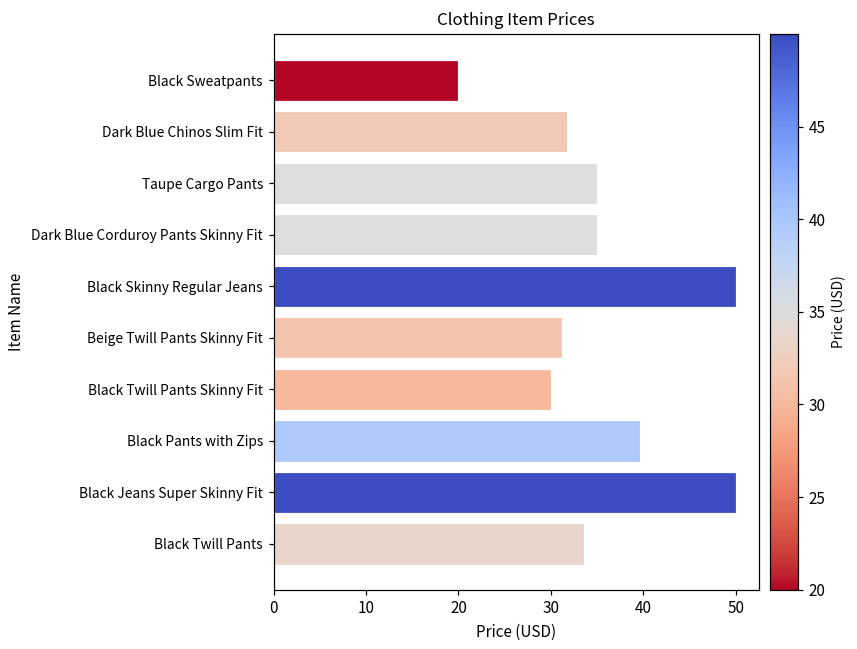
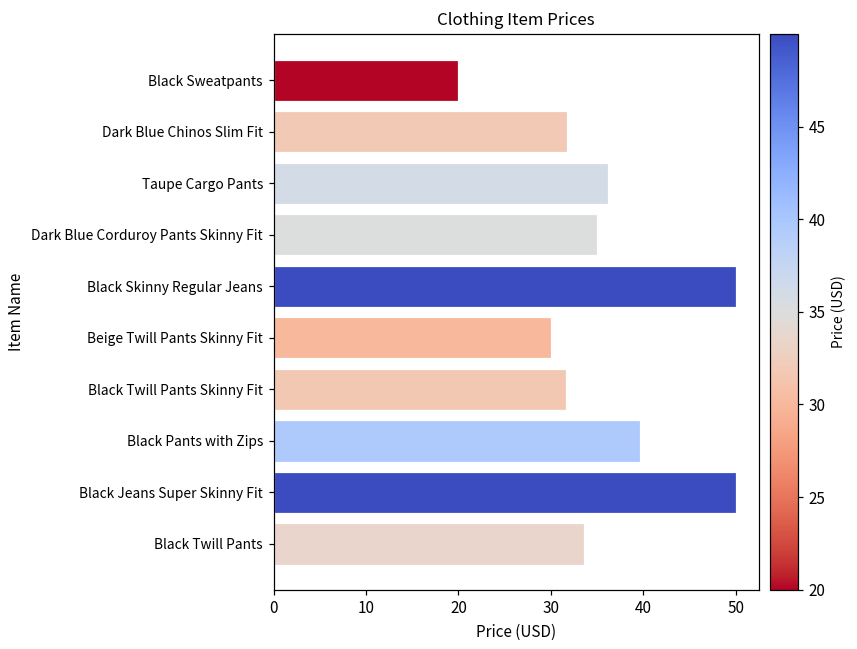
  {
    "Black Sweatpants": 20,
    "Dark Blue Chinos Slim Fit": 32,
-   "Taupe Cargo Pants": 35,
+   "Taupe Cargo Pants": 36,
    "Dark Blue Corduroy Pants Skinny Fit": 35,
    "Black Skinny Regular Jeans": 50,
-   "Beige Twill Pants Skinny Fit": 31,
-   "Black Twill Pants Skinny Fit": 30,
+   "Beige Twill Pants Skinny Fit": 30,
+   "Black Twill Pants Skinny Fit": 32,
    "Black Pants with Zips": 40,
    "Black Jeans Super Skinny Fit": 50,
    "Black Twill Pants": 34
  }
